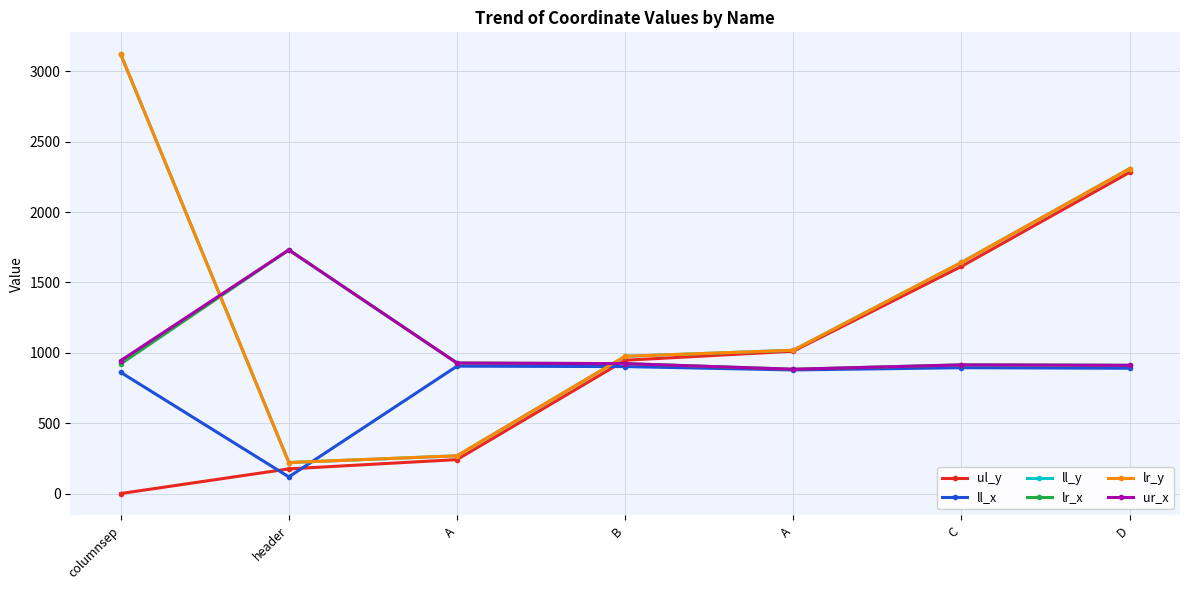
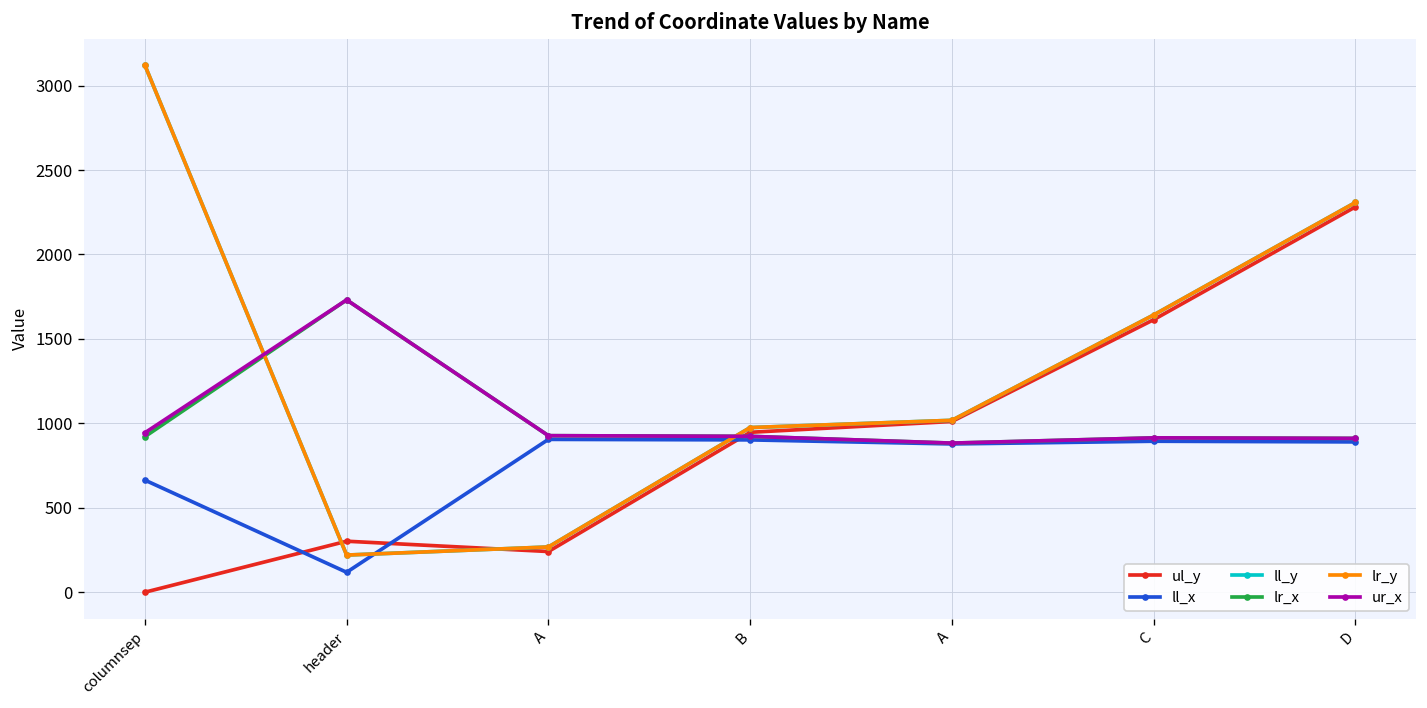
  {
    "ul_y": {
      "columnsep": 0,
-     "header": 180,
+     "header": 300,
      "B": 950,
      "C": 1610,
      "D": 2280
    },
    "ll_x": {
-     "columnsep": 860,
+     "columnsep": 660,
      "header": 120,
      "B": 900,
      "C": 890,
      "D": 890
    },
    "lr_y": {
      "columnsep": 3120,
      "header": 220,
      "B": 980,
      "C": 1640,
      "D": 2310
    },
    "lr_x": {
      "columnsep": 920
    },
    "ur_x": {
      "columnsep": 940
    }
  }
